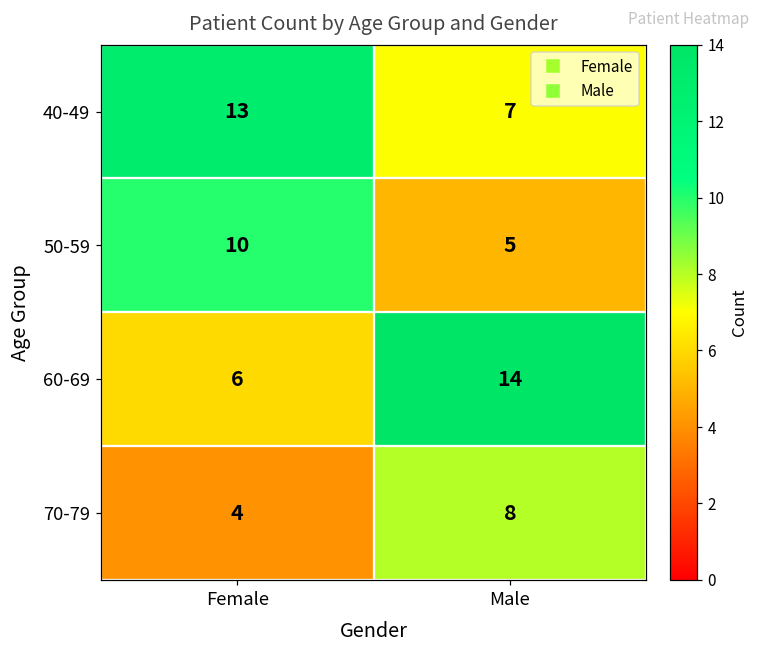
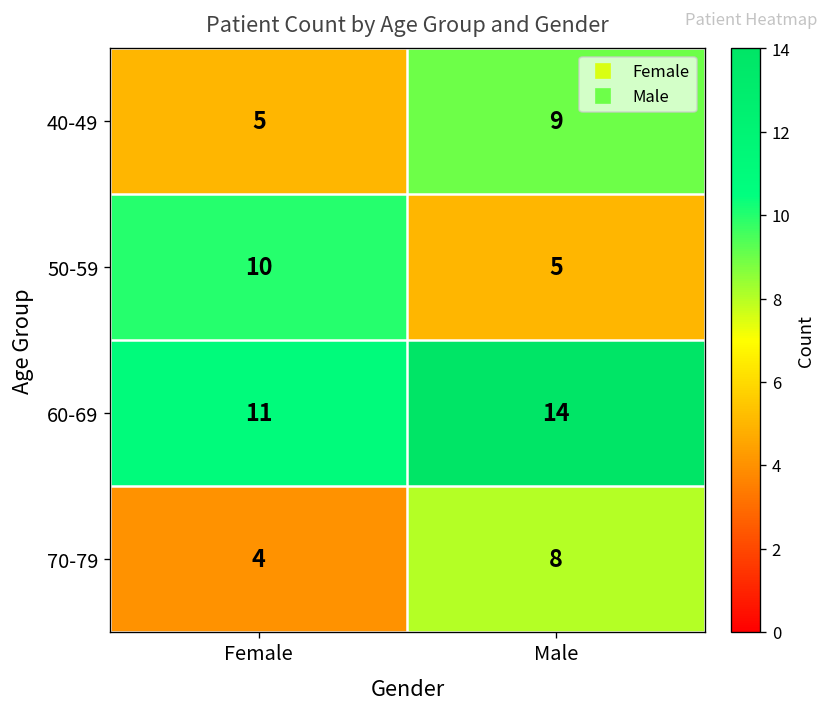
  {
    "40-49": {
-     "Female": 13,
-     "Male": 7
+     "Female": 5,
+     "Male": 9
    },
    "50-59": {
      "Female": 10,
      "Male": 5
    },
    "60-69": {
-     "Female": 6,
+     "Female": 11,
      "Male": 14
    },
    "70-79": {
      "Female": 4,
      "Male": 8
    }
  }
